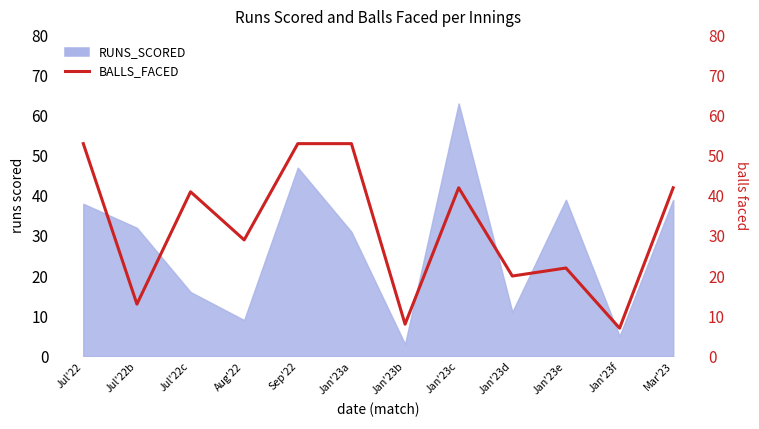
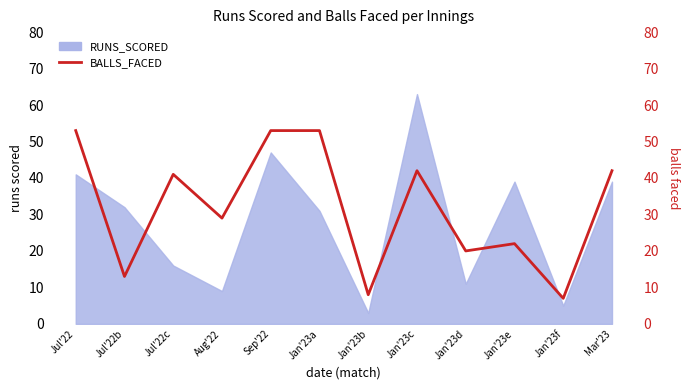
  {
    "RUNS_SCORED": {
-     "Jul'22": 38,
+     "Jul'22": 41,
      "Jul'22b": 32,
      "Jul'22c": 16,
      "Aug'22": 9,
      "Sep'22": 47,
      "Jan'23a": 31,
      "Jan'23b": 3,
      "Jan'23c": 63,
      "Jan'23d": 11,
      "Jan'23e": 39,
      "Jan'23f": 5,
      "Mar'23": 39
    },
    "BALLS_FACED": {
      "Jul'22": 53,
      "Jul'22b": 13,
      "Jul'22c": 41,
      "Aug'22": 29,
      "Sep'22": 53,
      "Jan'23a": 53,
      "Jan'23b": 8,
      "Jan'23c": 42,
      "Jan'23d": 20,
      "Jan'23e": 22,
      "Jan'23f": 7,
      "Mar'23": 42
    }
  }
